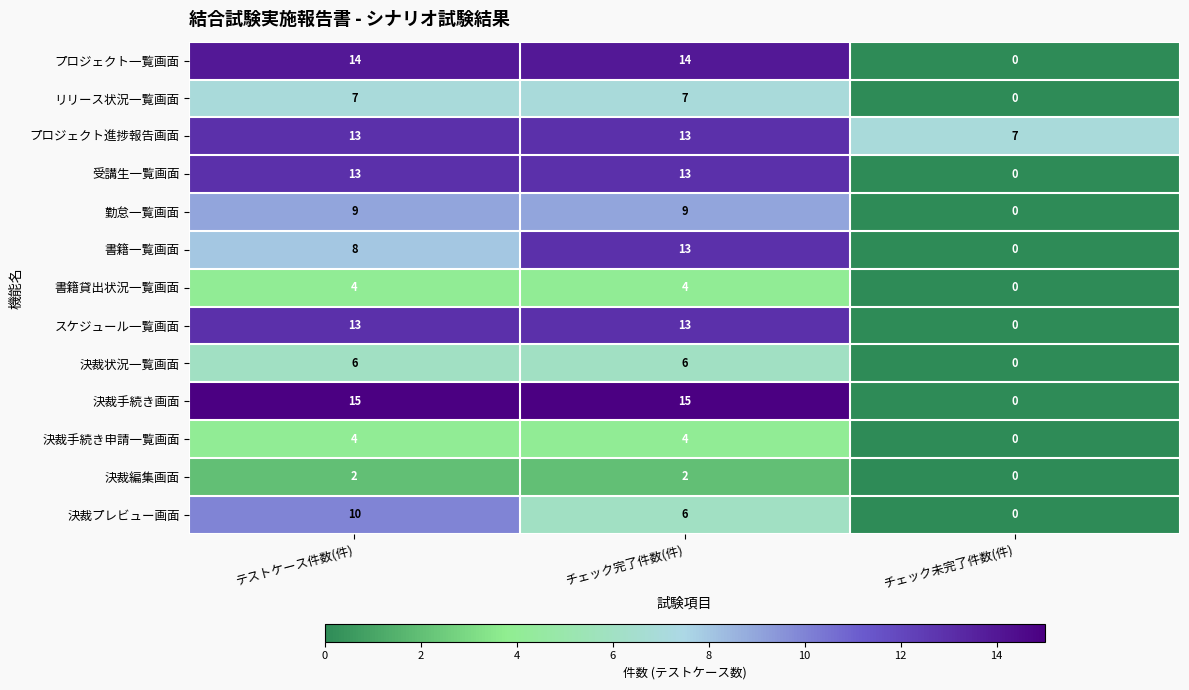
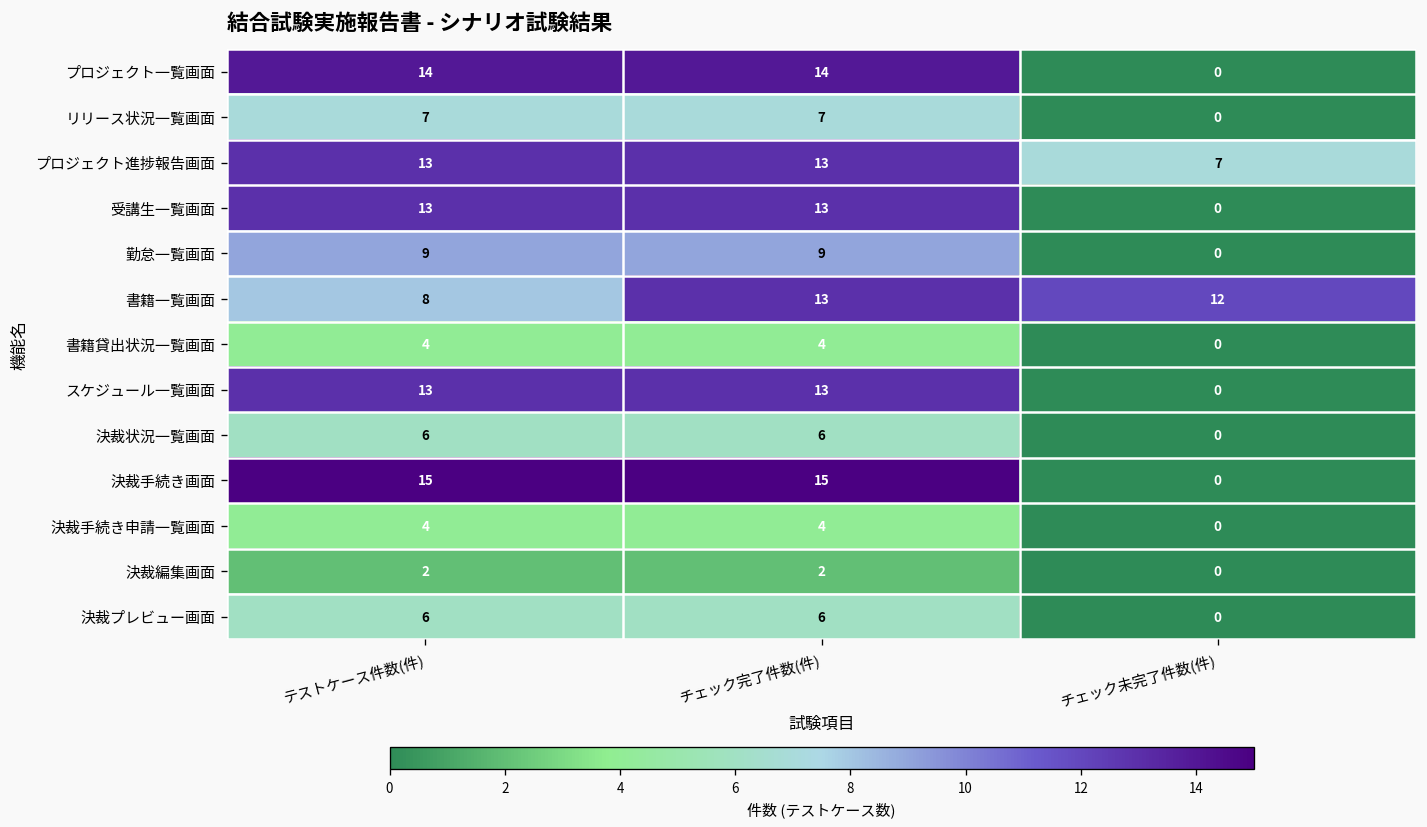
  {
    "プロジェクト一覧画面": {
      "テストケース件数(件)": 14,
      "チェック完了件数(件)": 14,
      "チェック未完了件数(件)": 0
    },
    "リリース状況一覧画面": {
      "テストケース件数(件)": 7,
      "チェック完了件数(件)": 7,
      "チェック未完了件数(件)": 0
    },
    "プロジェクト進捗報告画面": {
      "テストケース件数(件)": 13,
      "チェック完了件数(件)": 13,
      "チェック未完了件数(件)": 7
    },
    "受講生一覧画面": {
      "テストケース件数(件)": 13,
      "チェック完了件数(件)": 13,
      "チェック未完了件数(件)": 0
    },
    "勤怠一覧画面": {
      "テストケース件数(件)": 9,
      "チェック完了件数(件)": 9,
      "チェック未完了件数(件)": 0
    },
    "書籍一覧画面": {
      "テストケース件数(件)": 8,
      "チェック完了件数(件)": 13,
-     "チェック未完了件数(件)": 0
+     "チェック未完了件数(件)": 12
    },
    "書籍貸出状況一覧画面": {
      "テストケース件数(件)": 4,
      "チェック完了件数(件)": 4,
      "チェック未完了件数(件)": 0
    },
    "スケジュール一覧画面": {
      "テストケース件数(件)": 13,
      "チェック完了件数(件)": 13,
      "チェック未完了件数(件)": 0
    },
    "決裁状況一覧画面": {
      "テストケース件数(件)": 6,
      "チェック完了件数(件)": 6,
      "チェック未完了件数(件)": 0
    },
    "決裁手続き画面": {
      "テストケース件数(件)": 15,
      "チェック完了件数(件)": 15,
      "チェック未完了件数(件)": 0
    },
    "決裁手続き申請一覧画面": {
      "テストケース件数(件)": 4,
      "チェック完了件数(件)": 4,
      "チェック未完了件数(件)": 0
    },
    "決裁編集画面": {
      "テストケース件数(件)": 2,
      "チェック完了件数(件)": 2,
      "チェック未完了件数(件)": 0
    },
    "決裁プレビュー画面": {
-     "テストケース件数(件)": 10,
+     "テストケース件数(件)": 6,
      "チェック完了件数(件)": 6,
      "チェック未完了件数(件)": 0
    }
  }
